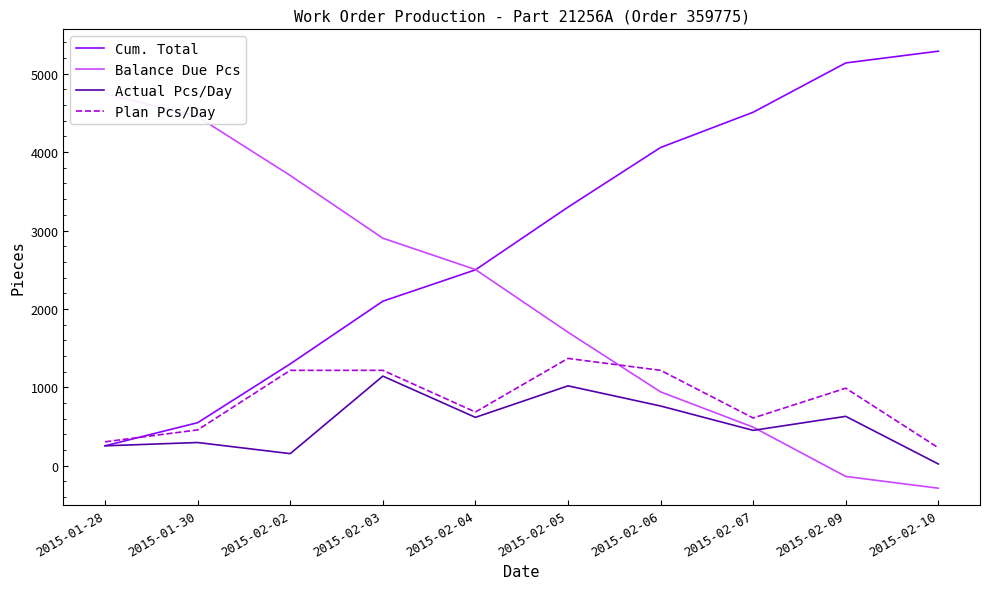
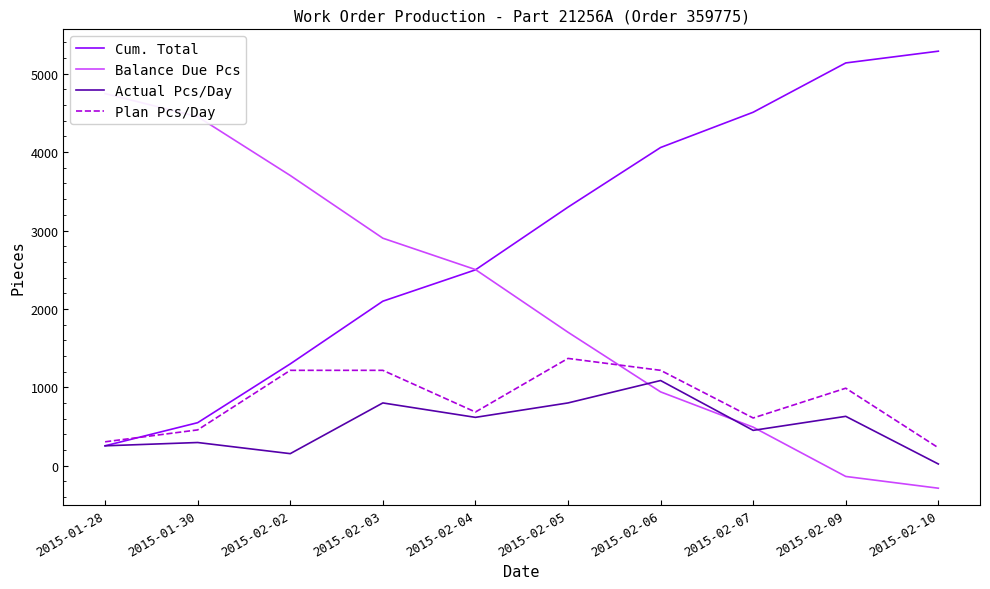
  {
    "Balance Due Pcs": {
      "2015-02-02": 3700,
      "2015-02-03": 2900,
      "2015-02-05": 1700,
      "2015-02-06": 900,
      "2015-02-07": 500,
      "2015-02-09": -100,
      "2015-02-10": -300
    },
    "Actual Pcs/Day": {
      "2015-01-30": 300,
      "2015-02-02": 200,
-     "2015-02-03": 1100,
+     "2015-02-03": 800,
      "2015-02-04": 600,
-     "2015-02-05": 1000,
-     "2015-02-06": 800,
+     "2015-02-05": 800,
+     "2015-02-06": 1100,
      "2015-02-07": 500,
      "2015-02-09": 600,
      "2015-02-10": 0
    }
  }
